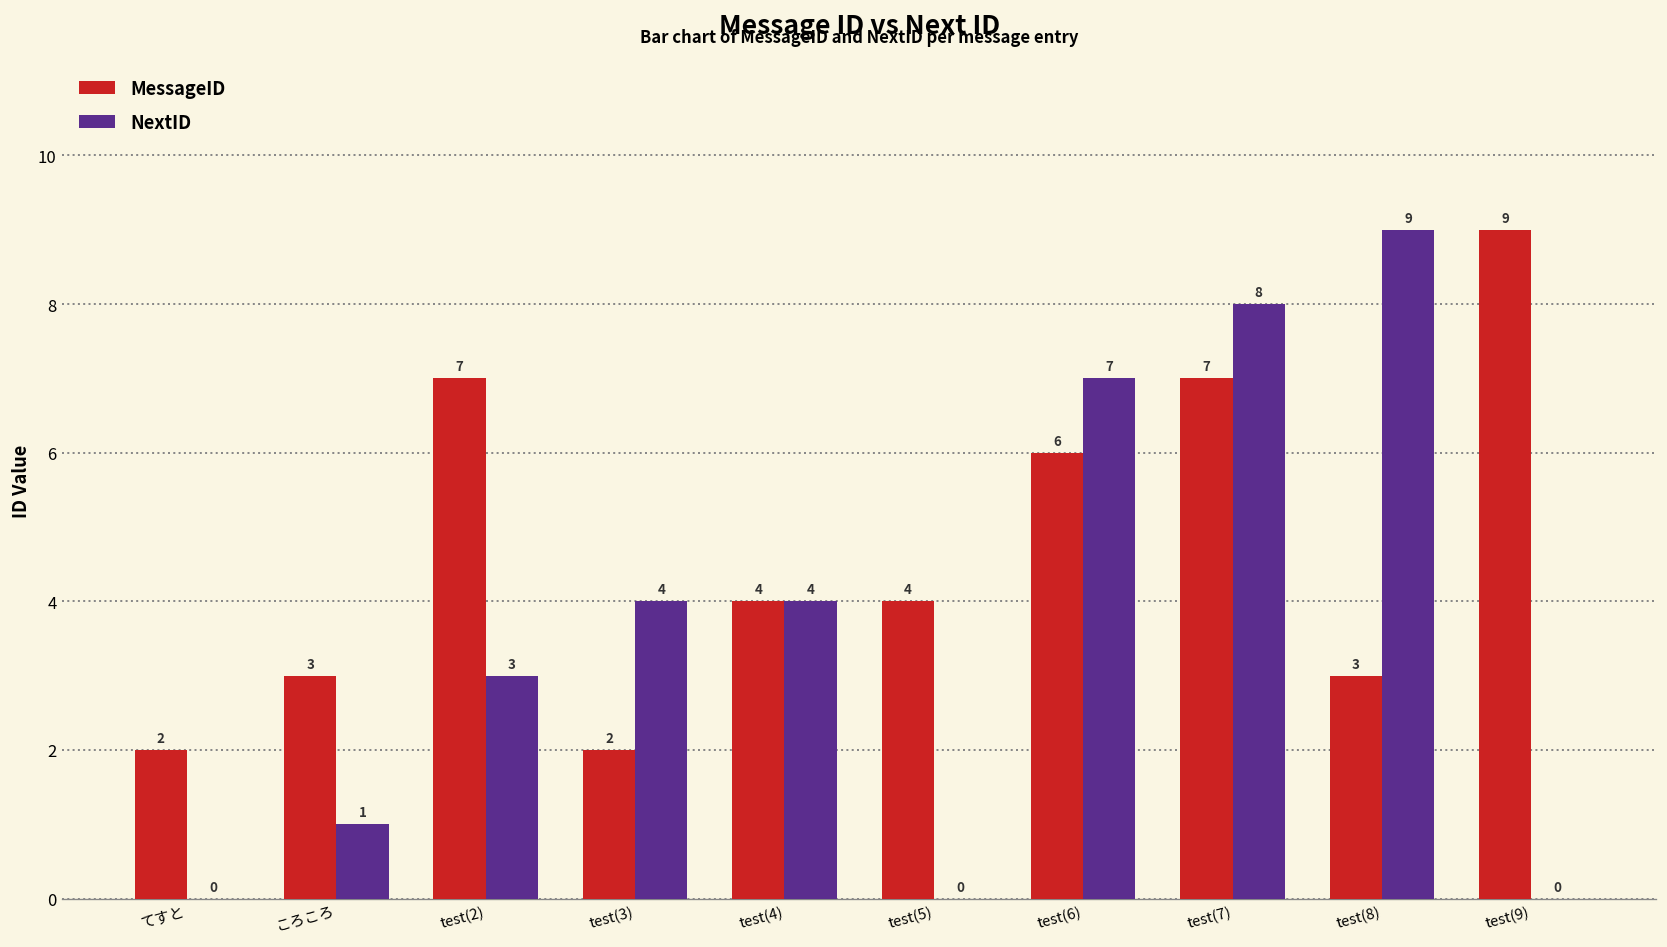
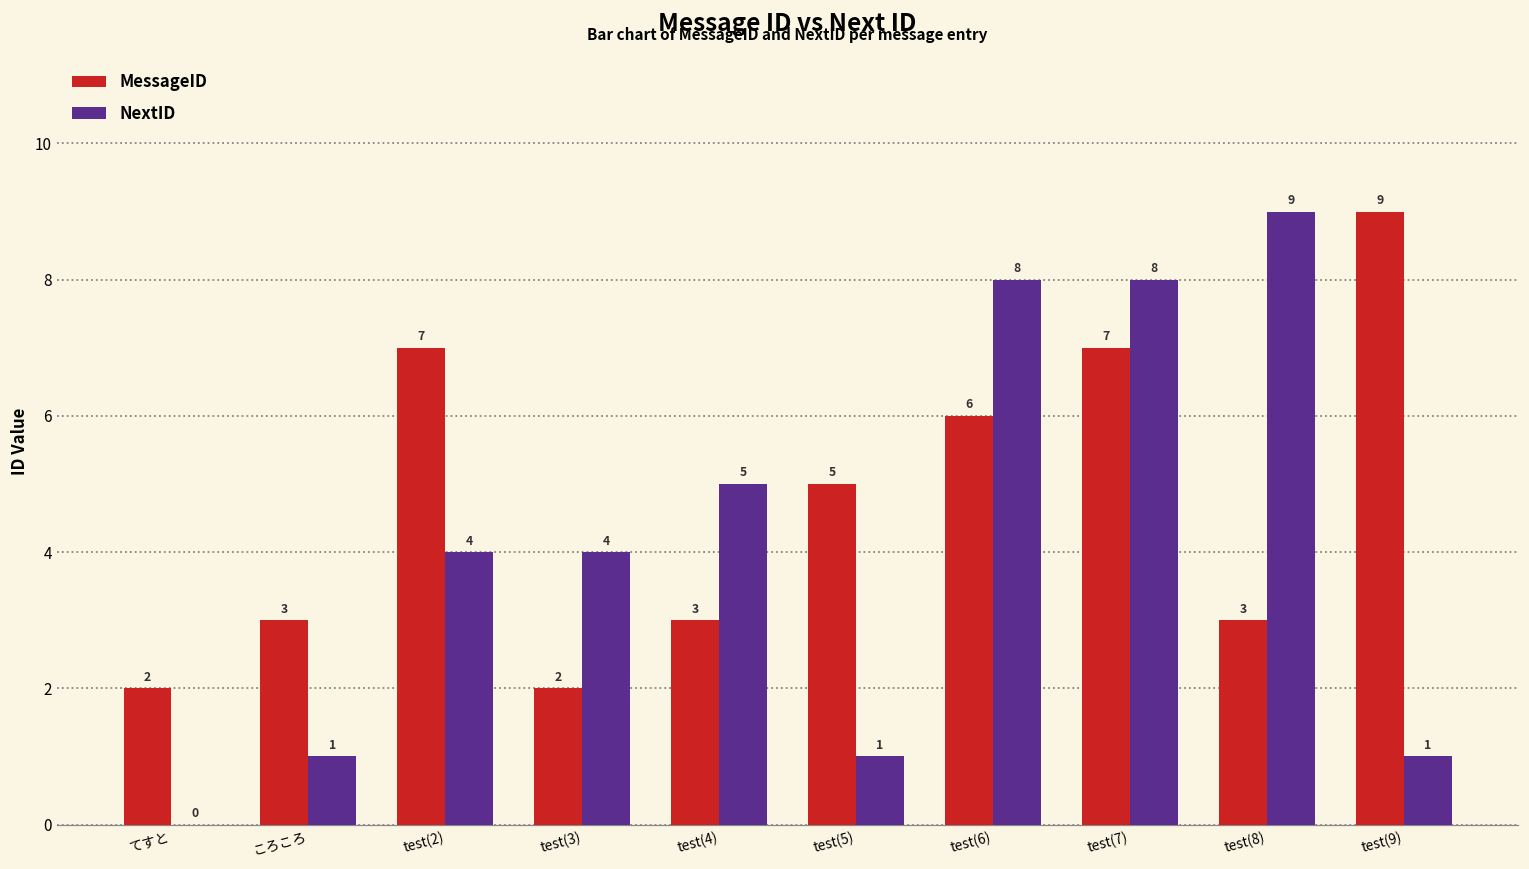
  {
    "MessageID": {
      "てすと": 2,
      "ころころ": 3,
      "test(2)": 7,
      "test(3)": 2,
-     "test(4)": 4,
-     "test(5)": 4,
+     "test(4)": 3,
+     "test(5)": 5,
      "test(6)": 6,
      "test(7)": 7,
      "test(8)": 3,
      "test(9)": 9
    },
    "NextID": {
      "てすと": 0,
      "ころころ": 1,
-     "test(2)": 3,
+     "test(2)": 4,
      "test(3)": 4,
-     "test(4)": 4,
-     "test(5)": 0,
-     "test(6)": 7,
+     "test(4)": 5,
+     "test(5)": 1,
+     "test(6)": 8,
      "test(7)": 8,
      "test(8)": 9,
-     "test(9)": 0
+     "test(9)": 1
    }
  }
